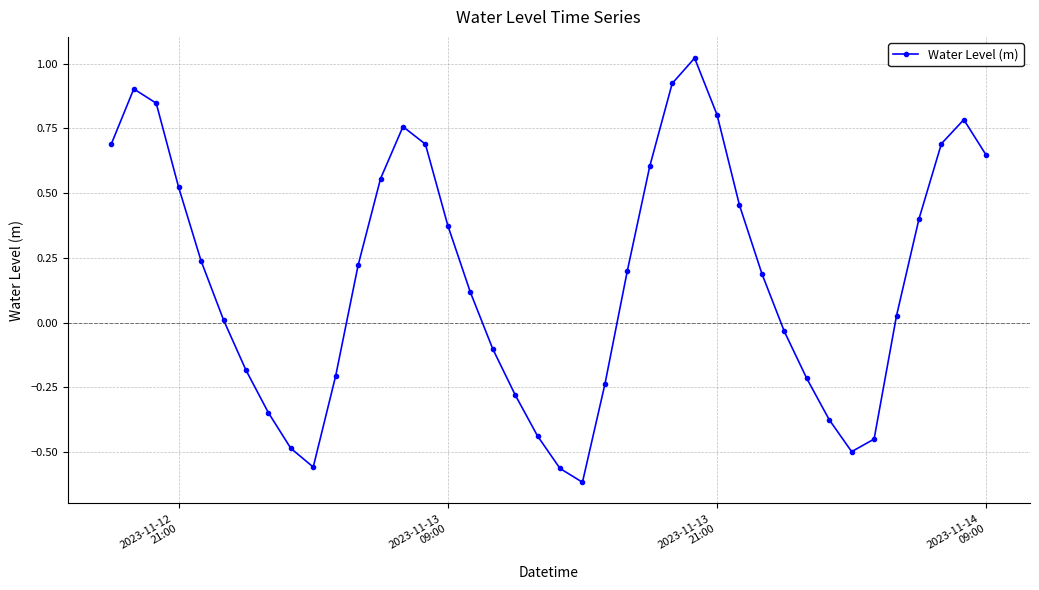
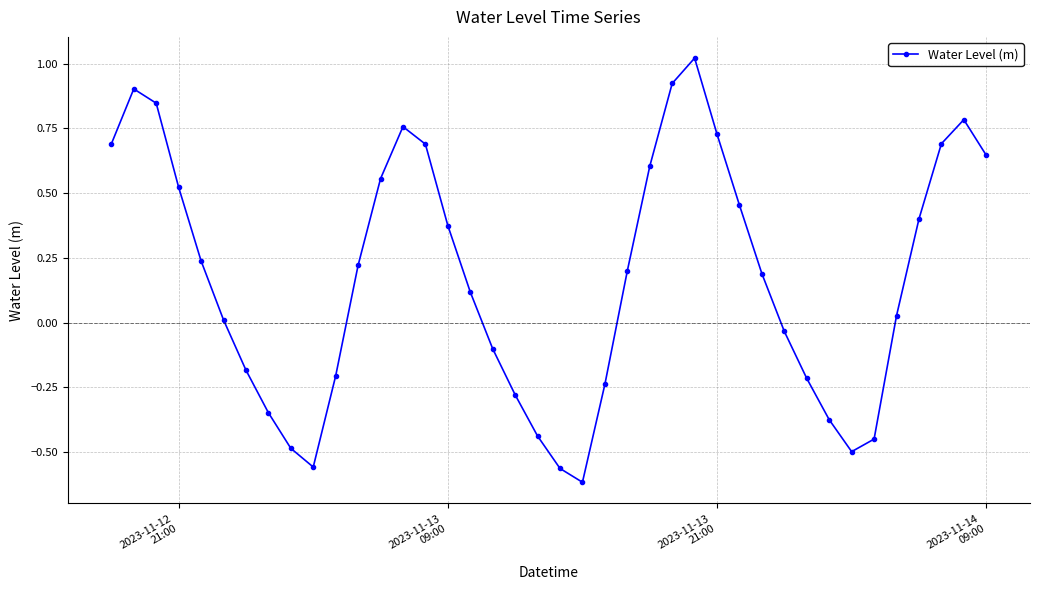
  {
    "2023-11-12 21:00": 0.52,
    "2023-11-13 09:00": 0.37,
-   "2023-11-13 21:00": 0.80,
+   "2023-11-13 21:00": 0.73,
    "2023-11-14 09:00": 0.65
  }
